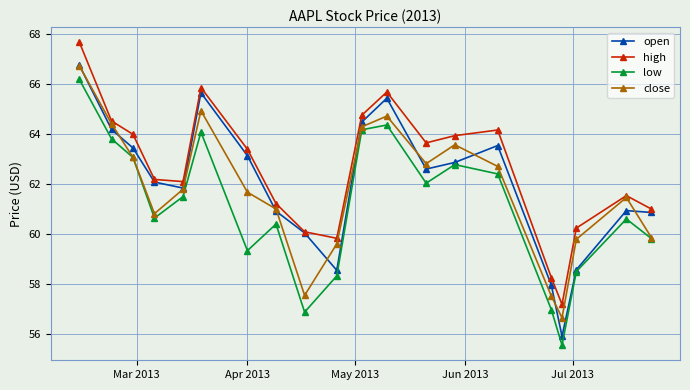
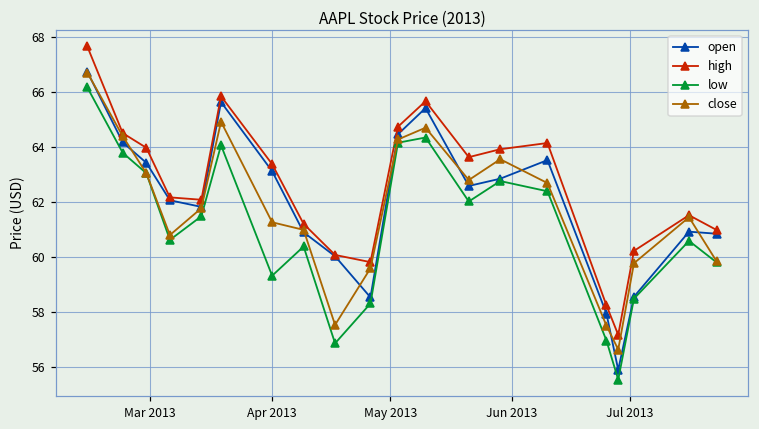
  {
    "open": {
      "Apr 2013": 63.1
    },
    "high": {
      "Apr 2013": 63.4
    },
    "low": {
      "Apr 2013": 59.3
    },
    "close": {
-     "Apr 2013": 61.7
+     "Apr 2013": 61.3
    }
  }
